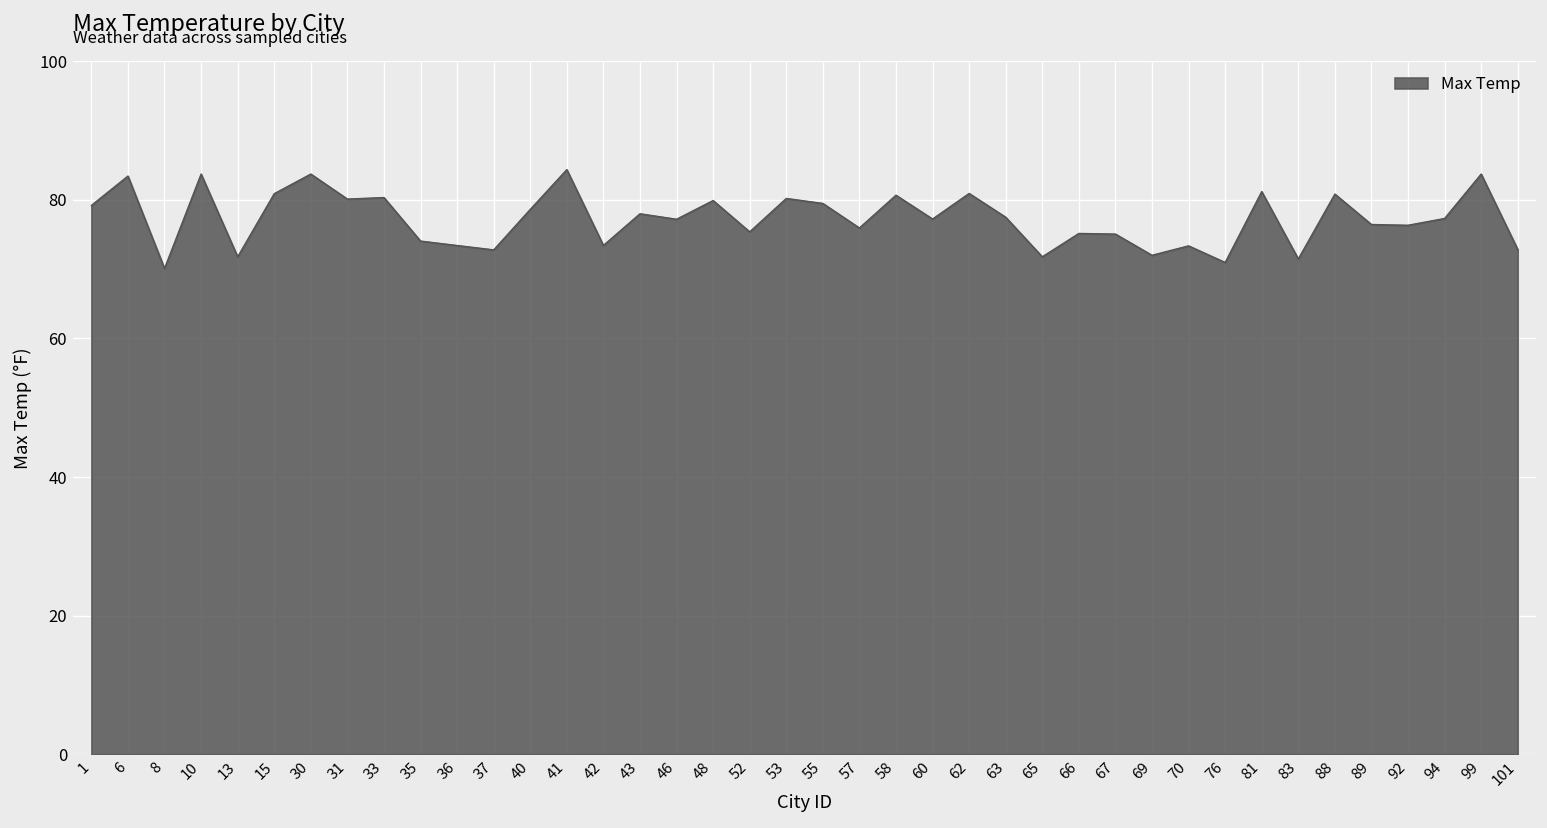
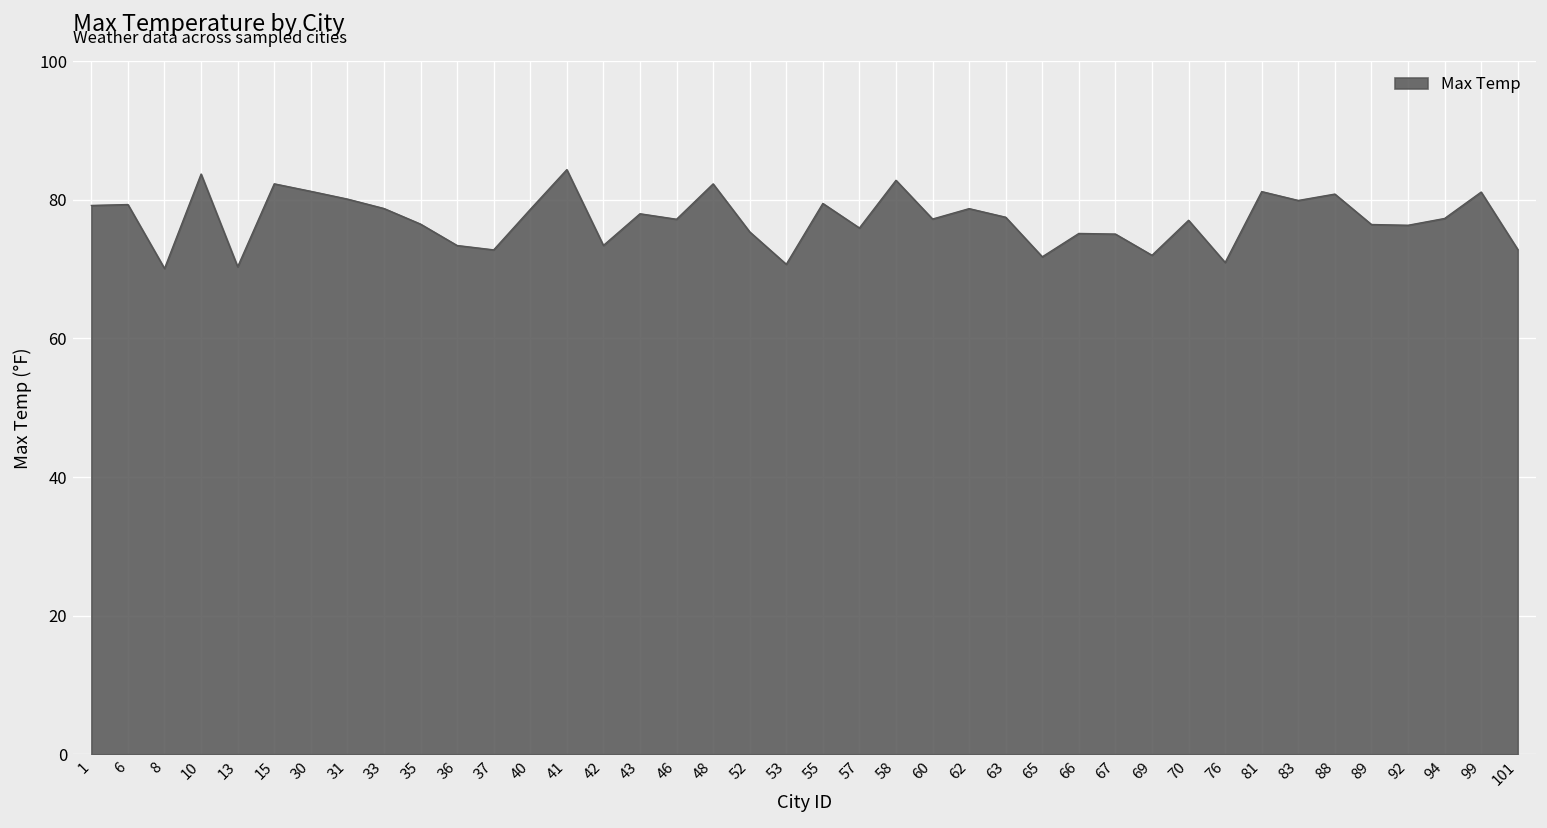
  {
    "1": 79,
-   "6": 83,
+   "6": 79,
    "8": 70,
    "10": 84,
-   "13": 72,
-   "15": 81,
-   "30": 84,
+   "13": 70,
+   "15": 82,
+   "30": 81,
    "31": 80,
-   "33": 80,
-   "35": 74,
+   "33": 79,
+   "35": 77,
    "36": 73,
    "37": 73,
    "40": 79,
    "41": 84,
    "42": 73,
    "43": 78,
    "46": 77,
-   "48": 80,
+   "48": 82,
    "52": 75,
-   "53": 80,
+   "53": 71,
    "55": 79,
    "57": 76,
-   "58": 81,
+   "58": 83,
    "60": 77,
-   "62": 81,
+   "62": 79,
    "63": 77,
    "65": 72,
    "66": 75,
    "67": 75,
    "69": 72,
-   "70": 73,
+   "70": 77,
    "76": 71,
    "81": 81,
-   "83": 71,
+   "83": 80,
    "88": 81,
    "89": 76,
    "92": 76,
    "94": 77,
-   "99": 84,
+   "99": 81,
    "101": 73
  }
